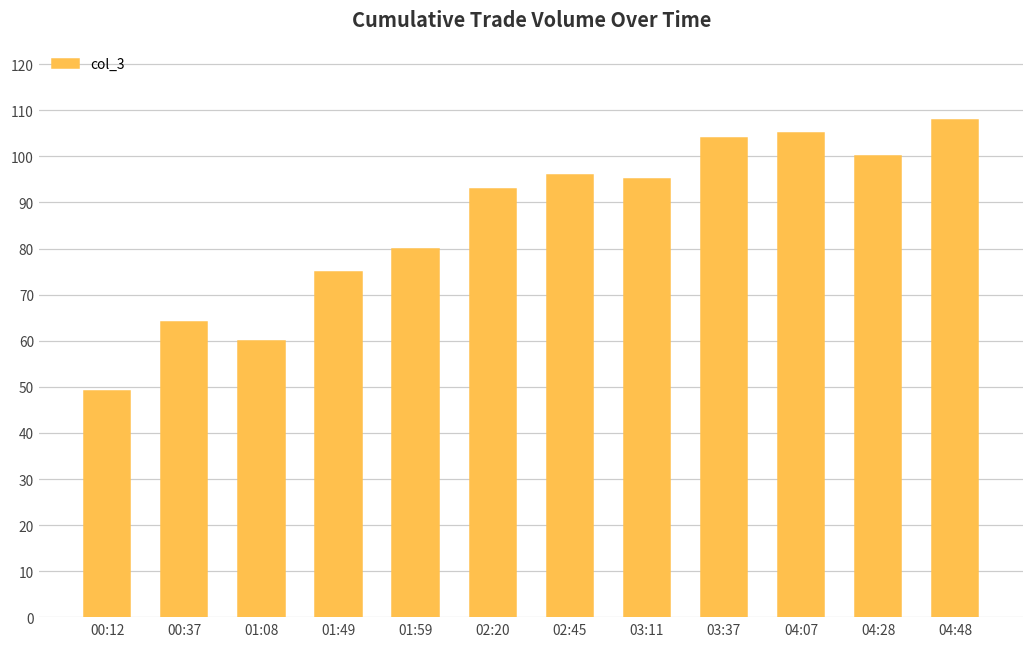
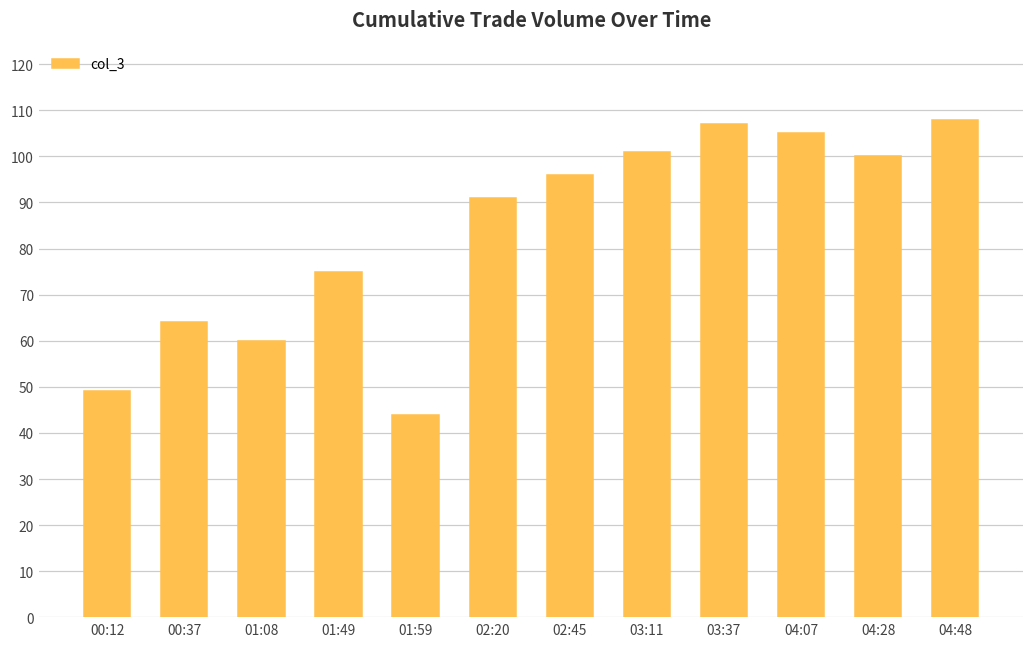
  {
    "00:12": 49,
    "00:37": 64,
    "01:08": 60,
    "01:49": 75,
-   "01:59": 80,
-   "02:20": 93,
+   "01:59": 44,
+   "02:20": 91,
    "02:45": 96,
-   "03:11": 95,
-   "03:37": 104,
+   "03:11": 101,
+   "03:37": 107,
    "04:07": 105,
    "04:28": 100,
    "04:48": 108
  }
